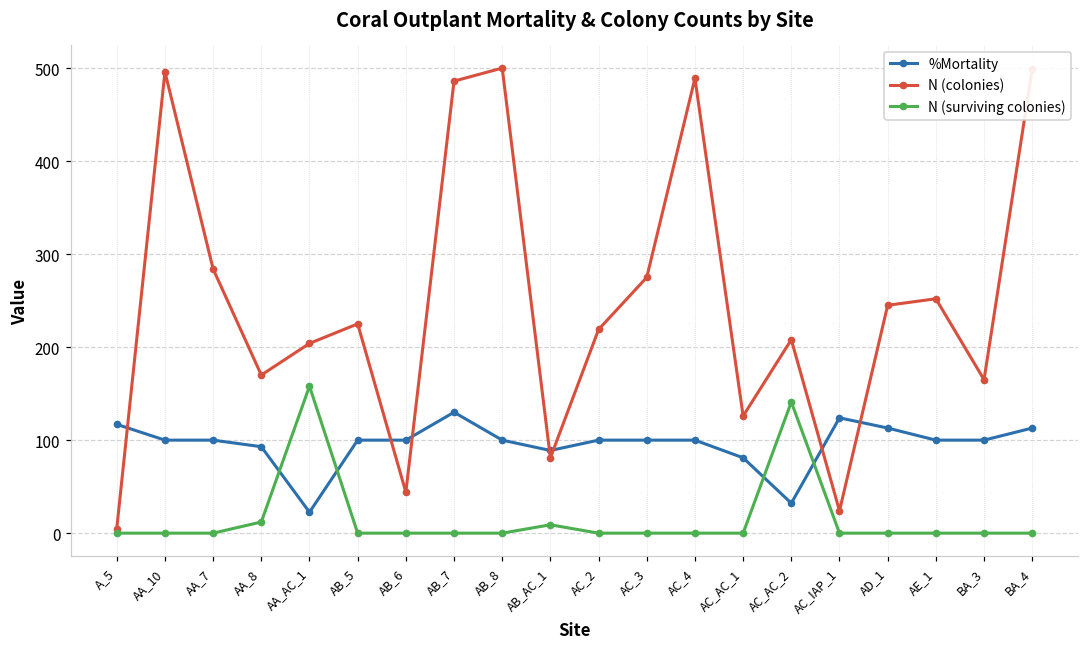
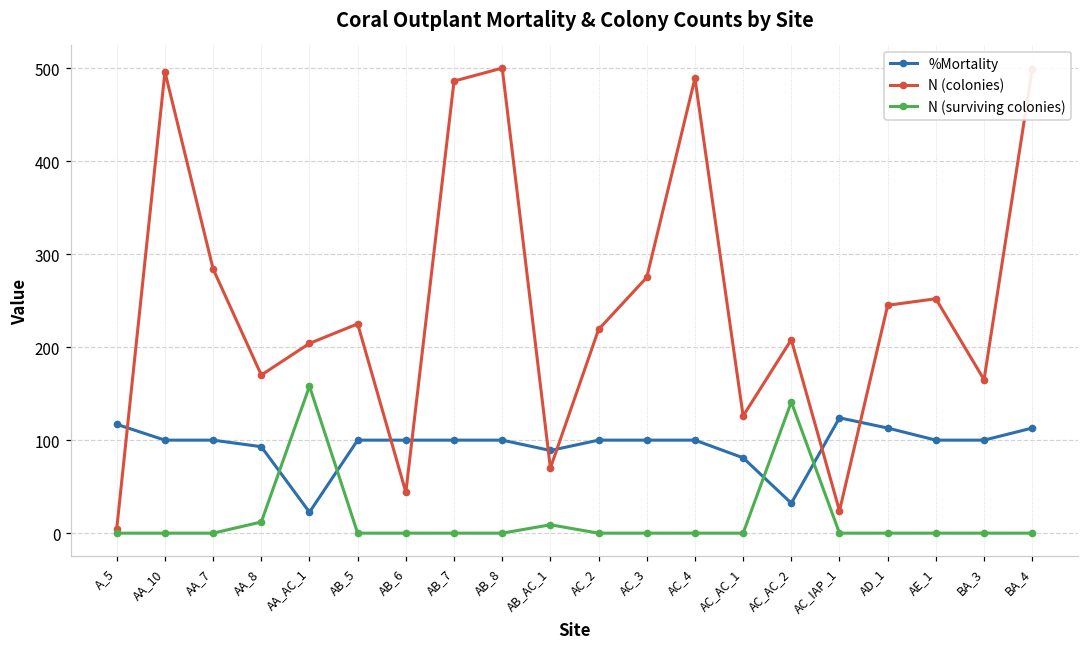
  {
    "%Mortality": {
      "A_5": 120,
      "AA_10": 100,
      "AA_7": 100,
      "AA_8": 90,
      "AA_AC_1": 20,
      "AB_5": 100,
      "AB_6": 100,
-     "AB_7": 130,
+     "AB_7": 100,
      "AB_8": 100,
      "AB_AC_1": 90,
      "AC_2": 100,
      "AC_3": 100,
      "AC_4": 100,
      "AC_AC_1": 80,
      "AC_AC_2": 30,
      "AC_IAP_1": 120,
      "AD_1": 110,
      "AE_1": 100,
      "BA_3": 100,
      "BA_4": 110
    },
    "N (colonies)": {
      "A_5": 10,
      "AA_10": 500,
      "AA_7": 280,
      "AA_8": 170,
      "AA_AC_1": 200,
      "AB_5": 230,
      "AB_6": 40,
      "AB_7": 490,
      "AB_8": 500,
-     "AB_AC_1": 80,
+     "AB_AC_1": 70,
      "AC_2": 220,
      "AC_3": 280,
      "AC_4": 490,
      "AC_AC_1": 130,
      "AC_AC_2": 210,
      "AC_IAP_1": 20,
      "AD_1": 250,
      "AE_1": 250,
      "BA_3": 170
    },
    "N (surviving colonies)": {
      "A_5": 0,
      "AA_10": 0,
      "AA_7": 0,
      "AA_8": 10,
      "AA_AC_1": 160,
      "AB_5": 0,
      "AB_6": 0,
      "AB_7": 0,
      "AB_8": 0,
      "AB_AC_1": 10,
      "AC_2": 0,
      "AC_3": 0,
      "AC_4": 0,
      "AC_AC_1": 0,
      "AC_AC_2": 140,
      "AC_IAP_1": 0,
      "AD_1": 0,
      "AE_1": 0,
      "BA_3": 0,
      "BA_4": 0
    }
  }
